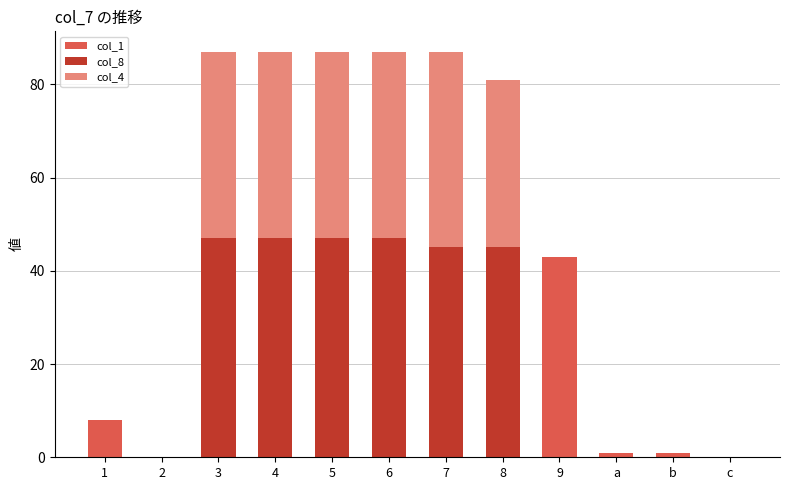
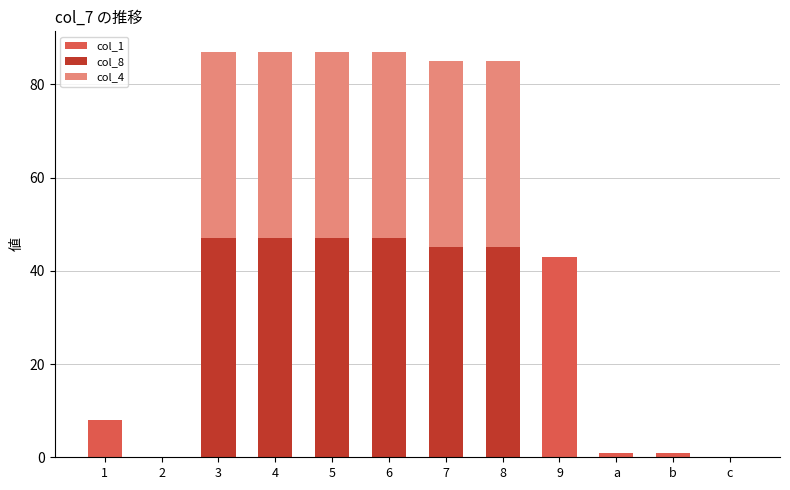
  {
    "col_4": {
      "1": 0,
      "2": 0,
      "3": 40,
      "4": 40,
      "5": 40,
      "6": 40,
-     "7": 42,
-     "8": 36,
+     "7": 40,
+     "8": 40,
      "9": 0,
      "a": 0,
      "b": 0,
      "c": 0
    }
  }
